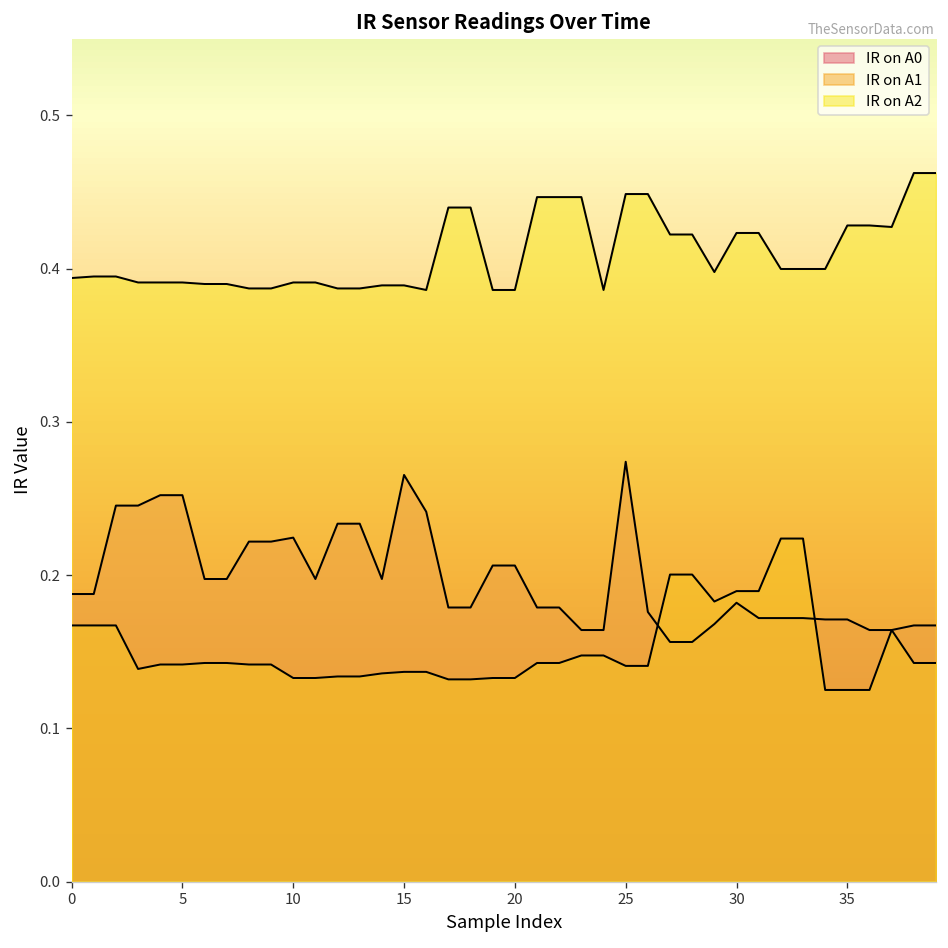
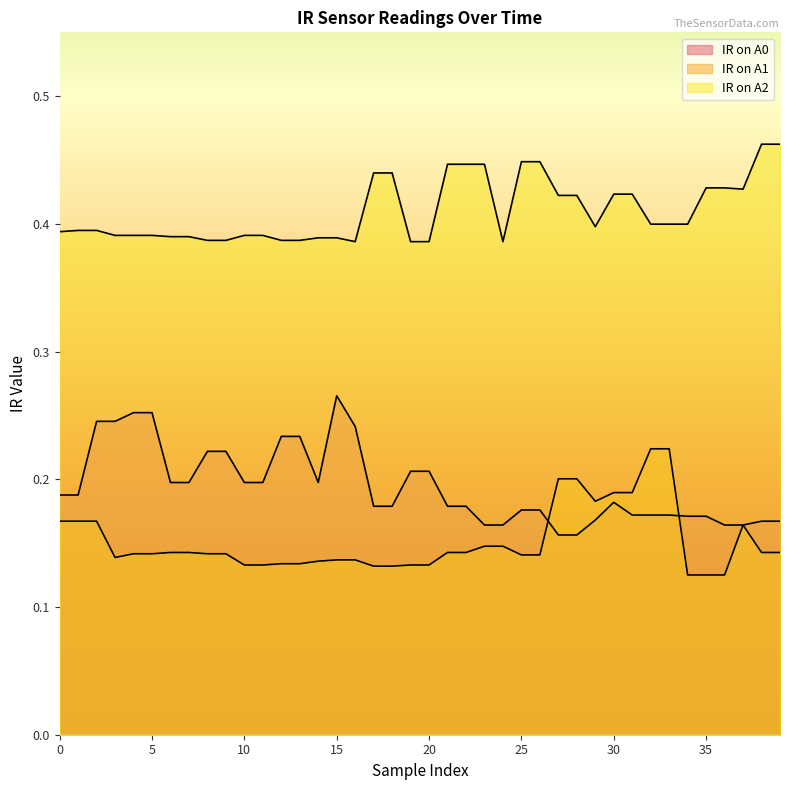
  {
    "IR on A0": {
      "0": 0.188,
      "5": 0.252,
-     "10": 0.225,
+     "10": 0.198,
      "15": 0.265,
      "20": 0.206,
-     "25": 0.274,
+     "25": 0.176,
      "30": 0.182,
      "35": 0.171
    }
  }
